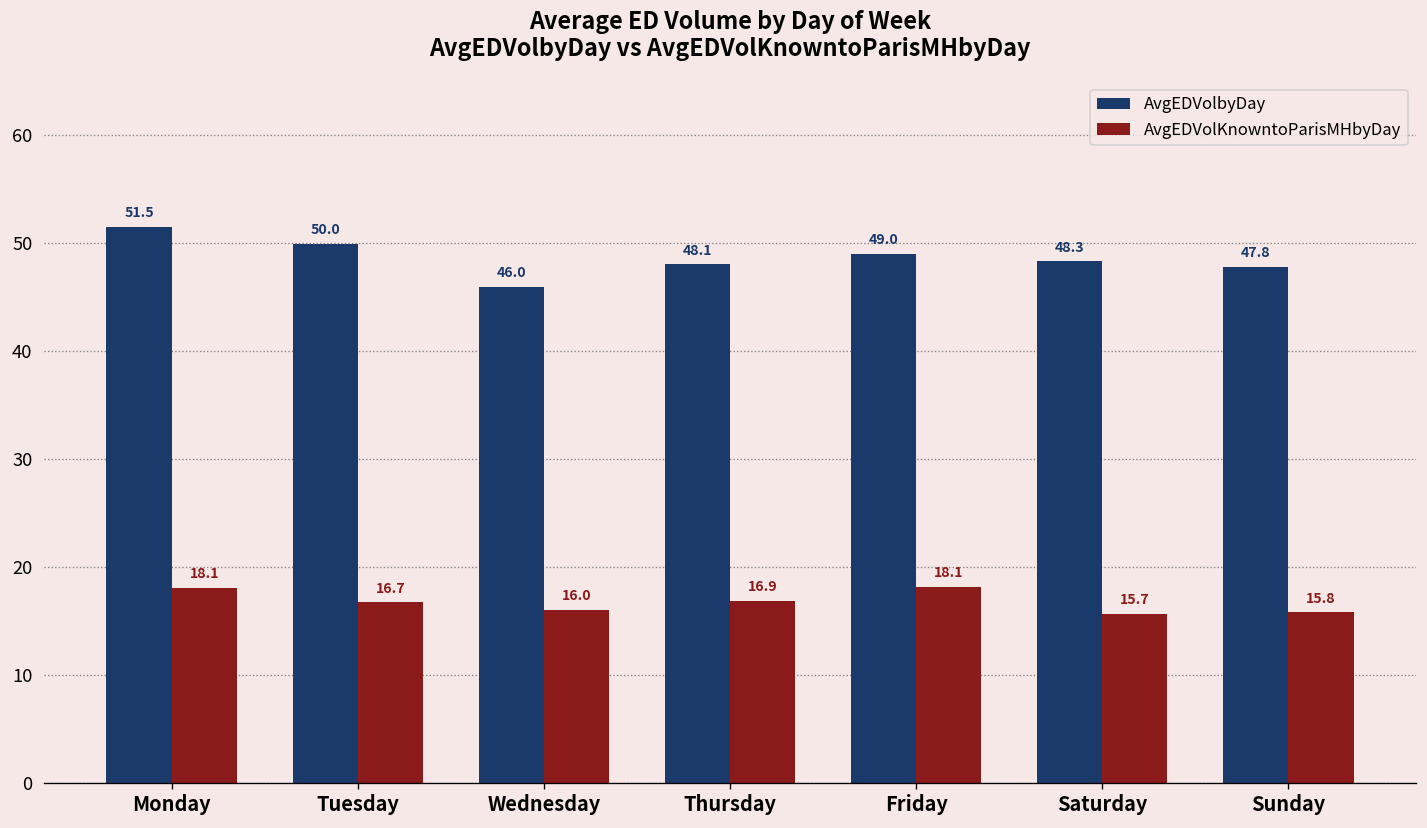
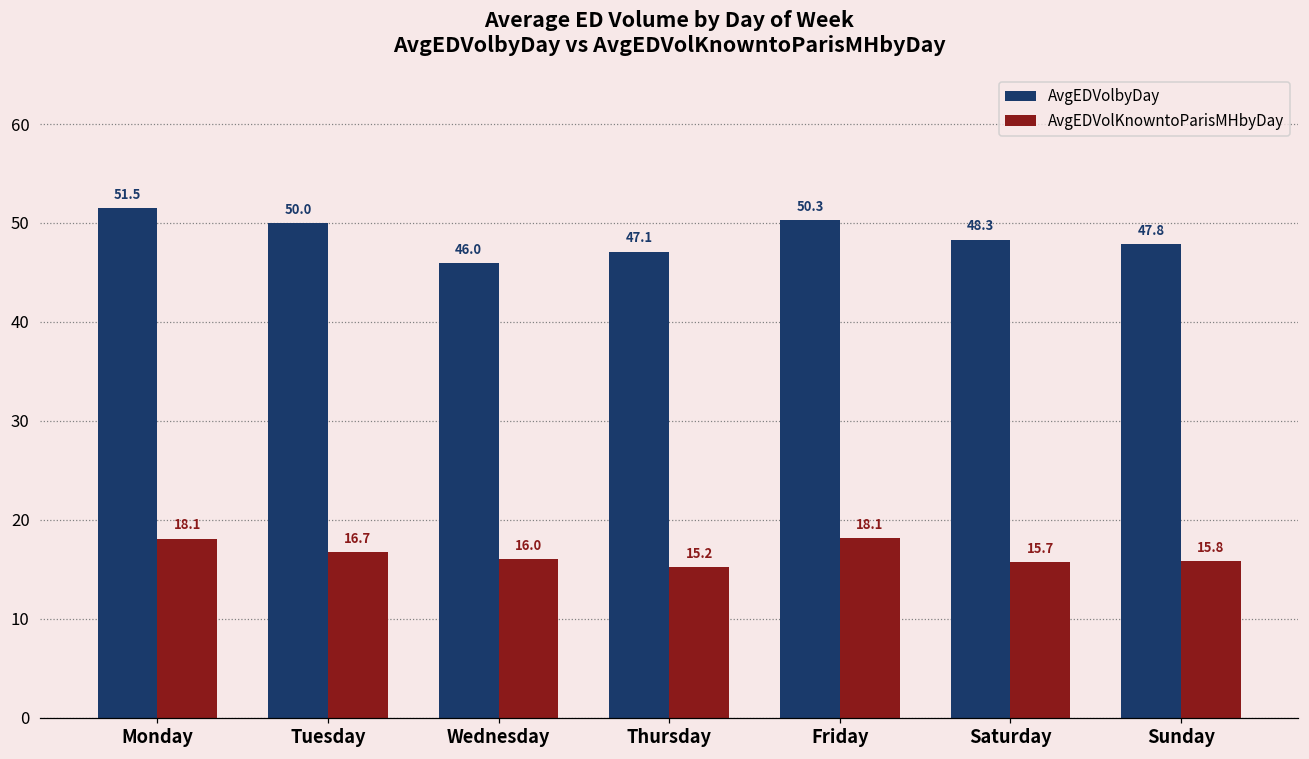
  {
    "AvgEDVolbyDay": {
      "Monday": 51.5,
      "Tuesday": 50.0,
      "Wednesday": 46.0,
-     "Thursday": 48.1,
-     "Friday": 49.0,
+     "Thursday": 47.1,
+     "Friday": 50.3,
      "Saturday": 48.3,
      "Sunday": 47.8
    },
    "AvgEDVolKnowntoParisMHbyDay": {
      "Monday": 18.1,
      "Tuesday": 16.7,
      "Wednesday": 16.0,
-     "Thursday": 16.9,
+     "Thursday": 15.2,
      "Friday": 18.1,
      "Saturday": 15.7,
      "Sunday": 15.8
    }
  }
